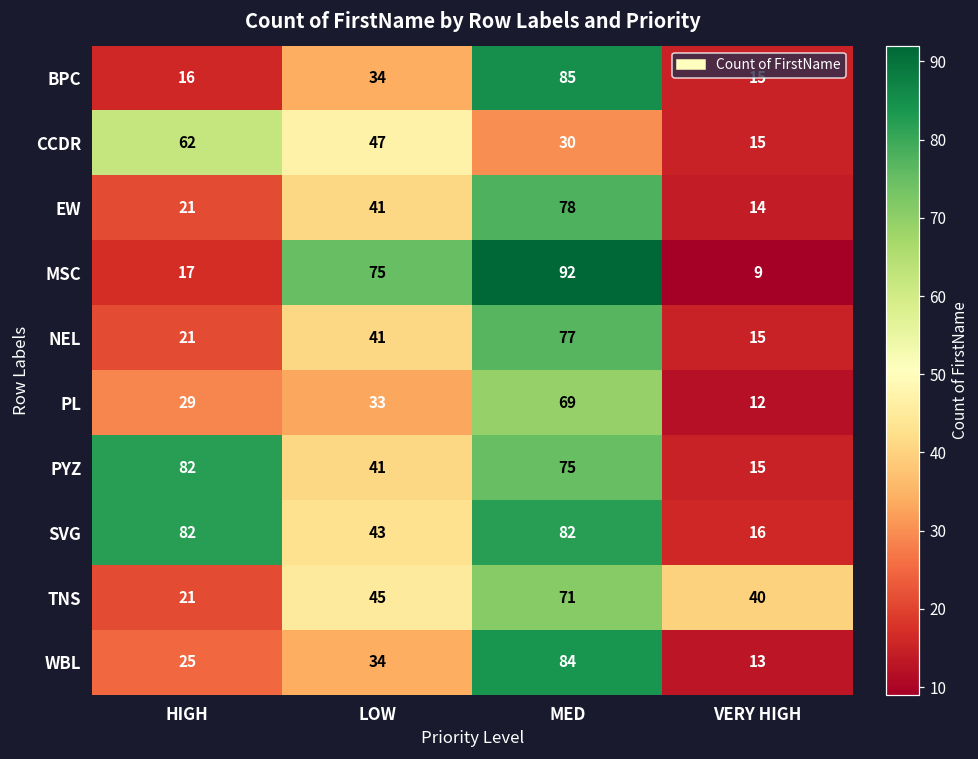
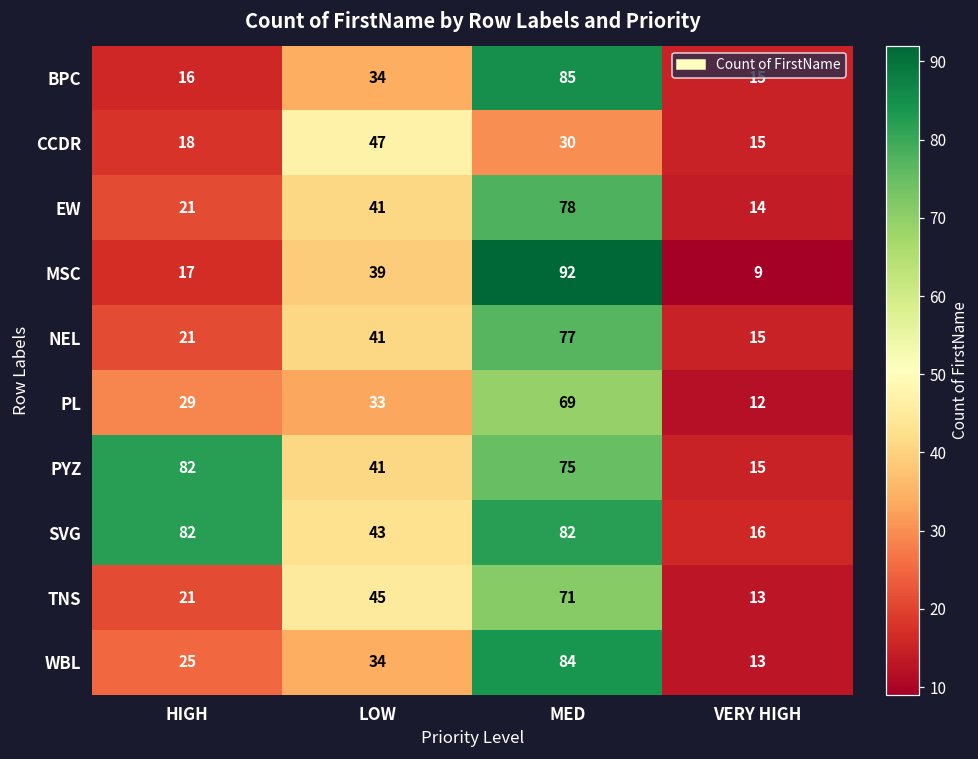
  {
    "BPC": {
      "HIGH": 16,
      "LOW": 34,
      "MED": 85
    },
    "CCDR": {
-     "HIGH": 62,
+     "HIGH": 18,
      "LOW": 47,
      "MED": 30,
      "VERY HIGH": 15
    },
    "EW": {
      "HIGH": 21,
      "LOW": 41,
      "MED": 78,
      "VERY HIGH": 14
    },
    "MSC": {
      "HIGH": 17,
-     "LOW": 75,
+     "LOW": 39,
      "MED": 92,
      "VERY HIGH": 9
    },
    "NEL": {
      "HIGH": 21,
      "LOW": 41,
      "MED": 77,
      "VERY HIGH": 15
    },
    "PL": {
      "HIGH": 29,
      "LOW": 33,
      "MED": 69,
      "VERY HIGH": 12
    },
    "PYZ": {
      "HIGH": 82,
      "LOW": 41,
      "MED": 75,
      "VERY HIGH": 15
    },
    "SVG": {
      "HIGH": 82,
      "LOW": 43,
      "MED": 82,
      "VERY HIGH": 16
    },
    "TNS": {
      "HIGH": 21,
      "LOW": 45,
      "MED": 71,
-     "VERY HIGH": 40
+     "VERY HIGH": 13
    },
    "WBL": {
      "HIGH": 25,
      "LOW": 34,
      "MED": 84,
      "VERY HIGH": 13
    }
  }
